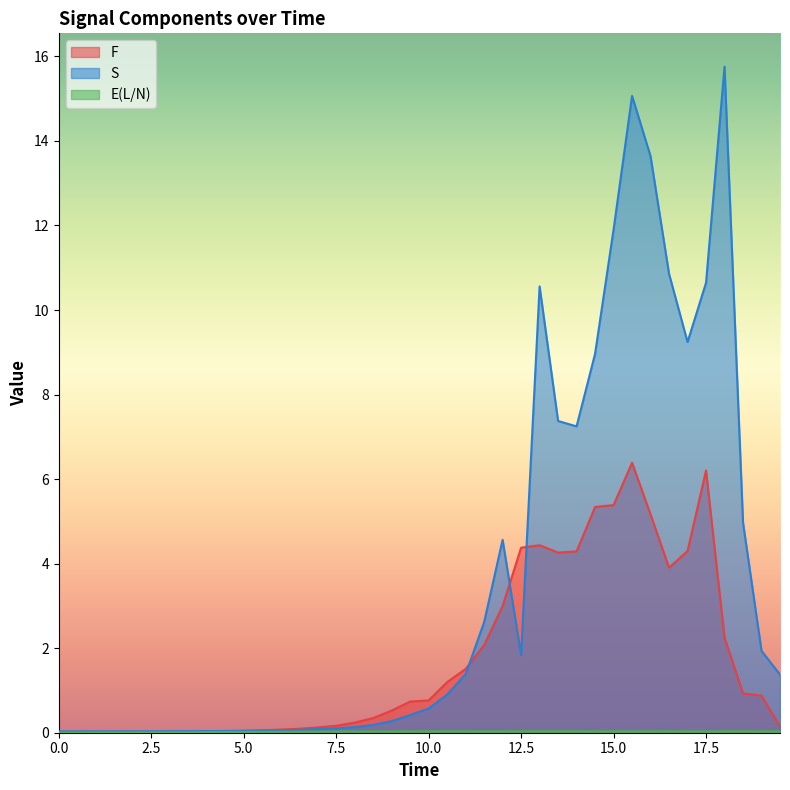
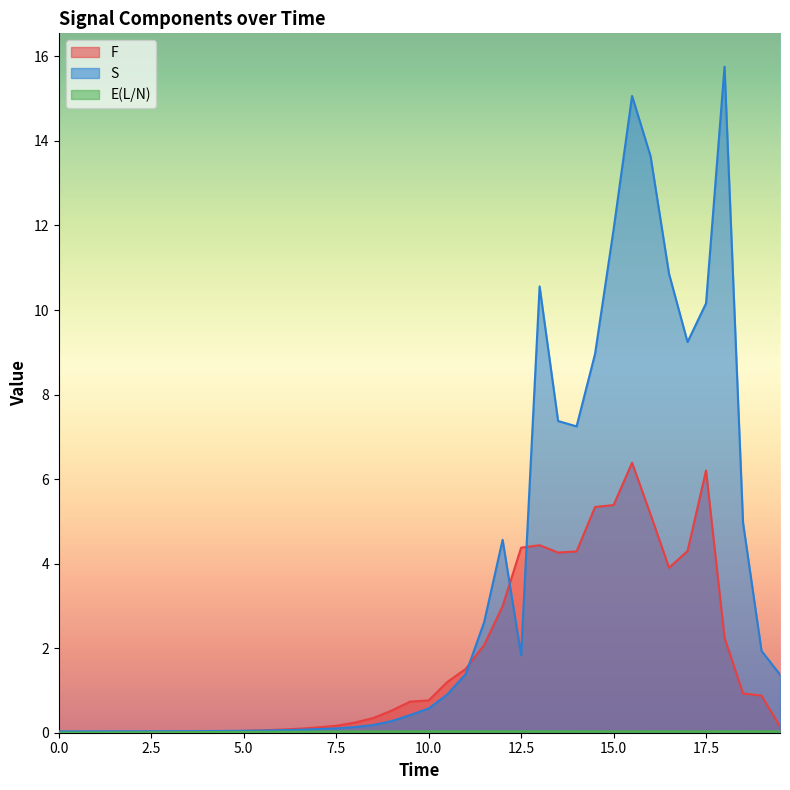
  {
    "F": {
      "7.5": 0.2,
      "10.0": 0.8,
      "12.5": 4.4,
      "15.0": 5.4,
      "17.5": 6.2
    },
    "S": {
      "7.5": 0.1,
      "10.0": 0.6,
      "12.5": 1.8,
      "15.0": 11.9,
-     "17.5": 10.6
+     "17.5": 10.2
    },
    "E(L/N)": {
      "7.5": 0.0,
      "10.0": 0.0,
      "12.5": 0.0,
      "15.0": 0.0,
      "17.5": 0.0
    }
  }
